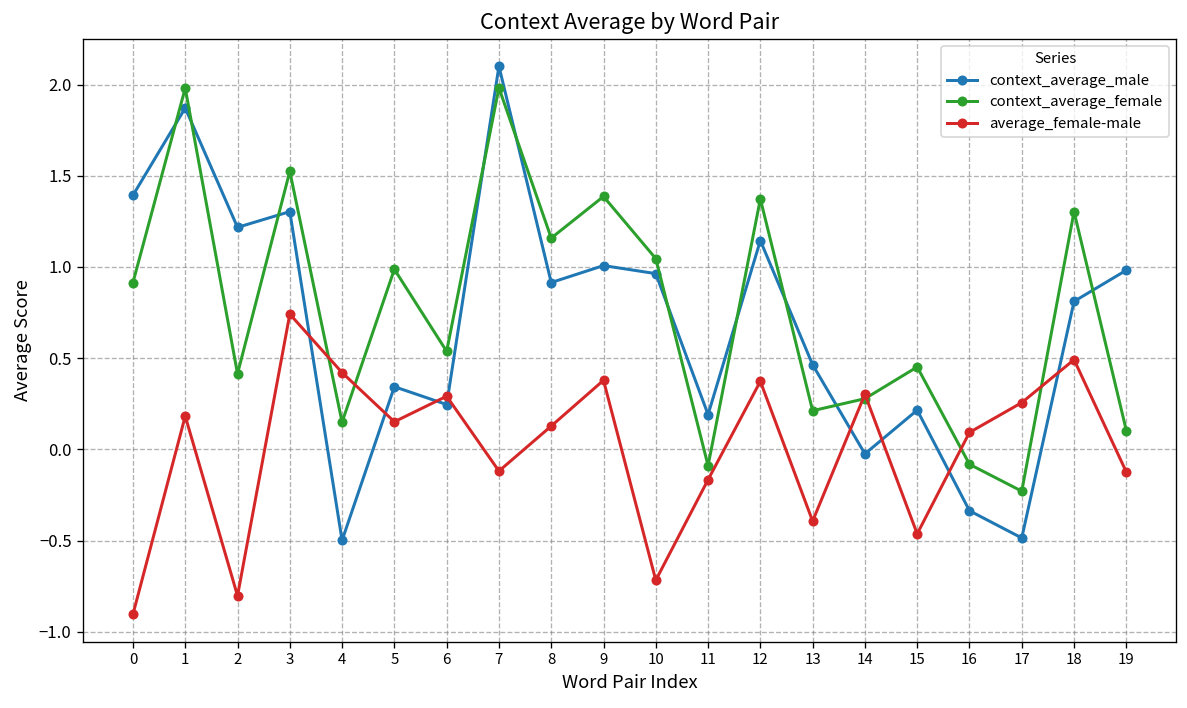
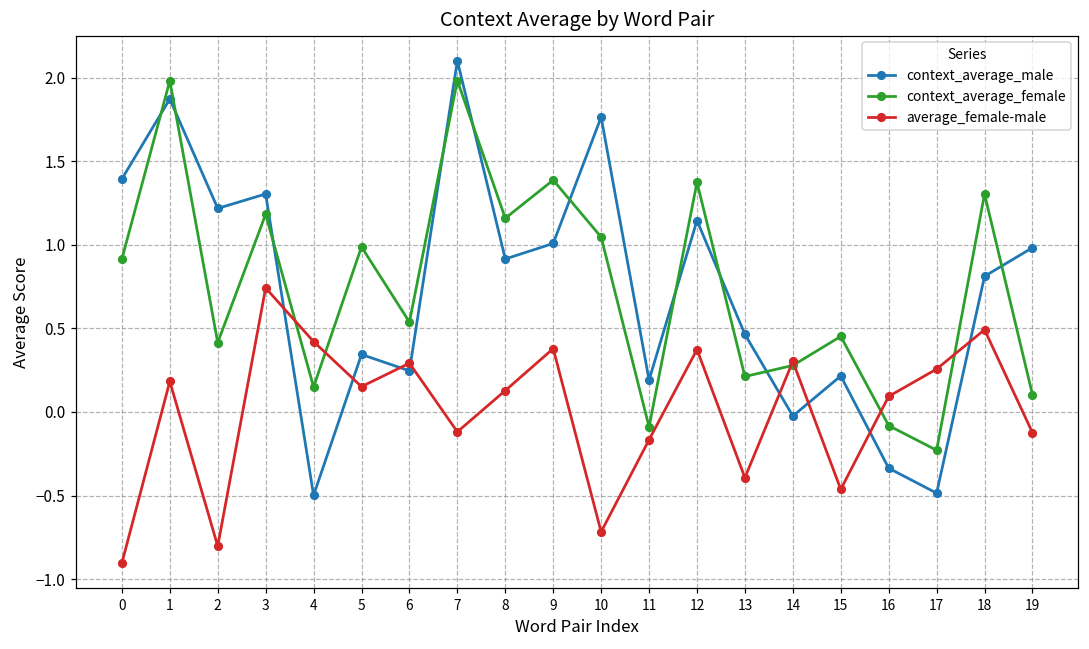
  {
    "context_average_male": {
      "0": 1.39,
      "1": 1.87,
      "2": 1.22,
      "3": 1.30,
      "4": -0.50,
      "5": 0.34,
      "6": 0.25,
      "7": 2.10,
      "8": 0.91,
      "9": 1.01,
-     "10": 0.96,
+     "10": 1.76,
      "11": 0.19,
      "12": 1.14,
      "13": 0.46,
      "14": -0.02,
      "15": 0.22,
      "16": -0.34,
      "17": -0.49,
      "18": 0.81,
      "19": 0.98
    },
    "context_average_female": {
      "0": 0.91,
      "1": 1.98,
      "2": 0.41,
-     "3": 1.52,
+     "3": 1.18,
      "4": 0.15,
      "5": 0.99,
      "6": 0.54,
      "7": 1.98,
      "8": 1.16,
      "9": 1.39,
      "10": 1.05,
      "11": -0.09,
      "12": 1.37,
      "13": 0.21,
      "14": 0.28,
      "15": 0.45,
      "16": -0.08,
      "17": -0.23,
      "18": 1.30,
      "19": 0.10
    },
    "average_female-male": {
      "0": -0.90,
      "1": 0.18,
      "2": -0.80,
      "3": 0.74,
      "4": 0.42,
      "5": 0.15,
      "6": 0.29,
      "7": -0.12,
      "8": 0.13,
      "9": 0.38,
      "10": -0.72,
      "11": -0.17,
      "12": 0.37,
      "13": -0.39,
      "14": 0.30,
      "15": -0.46,
      "16": 0.09,
      "17": 0.26,
      "18": 0.49,
      "19": -0.12
    }
  }
